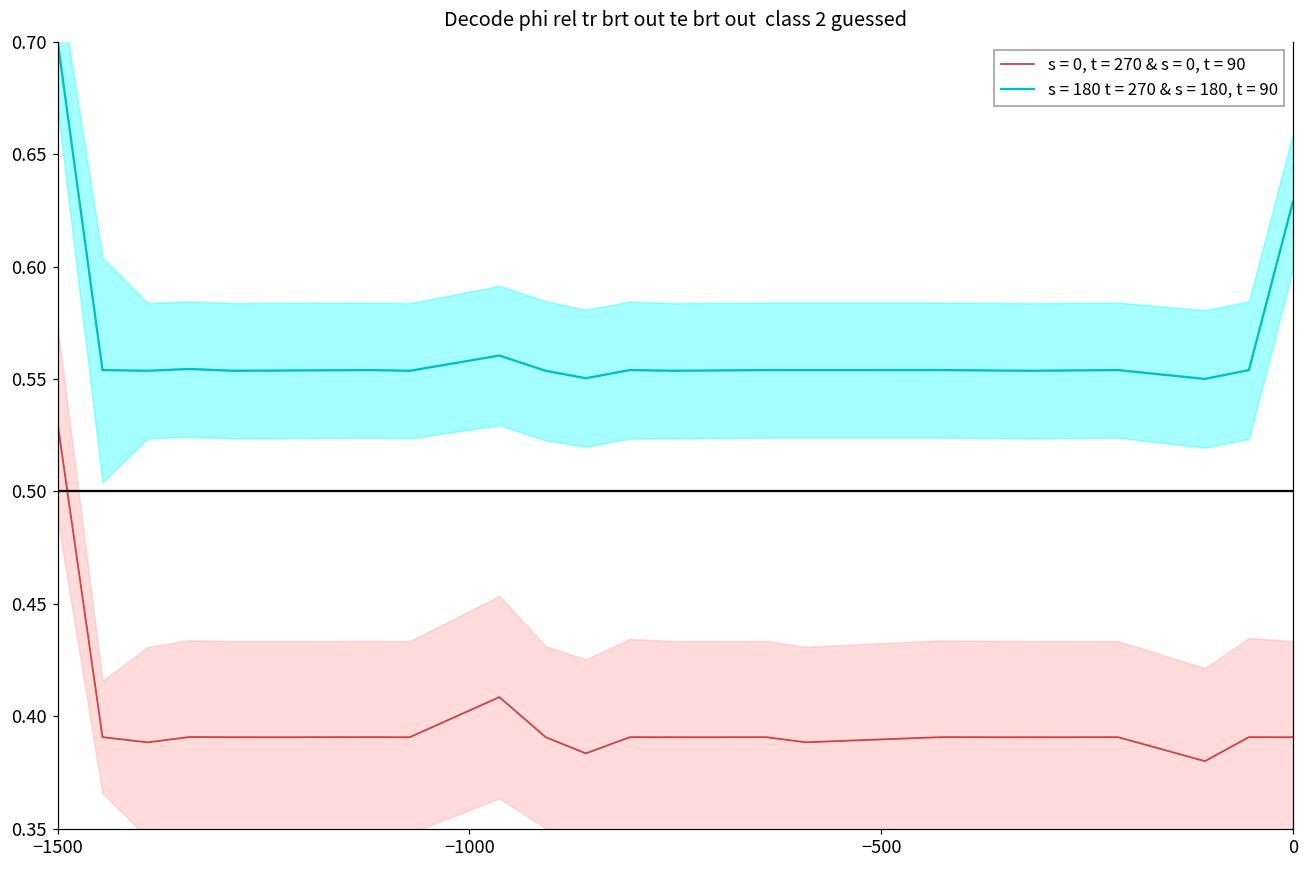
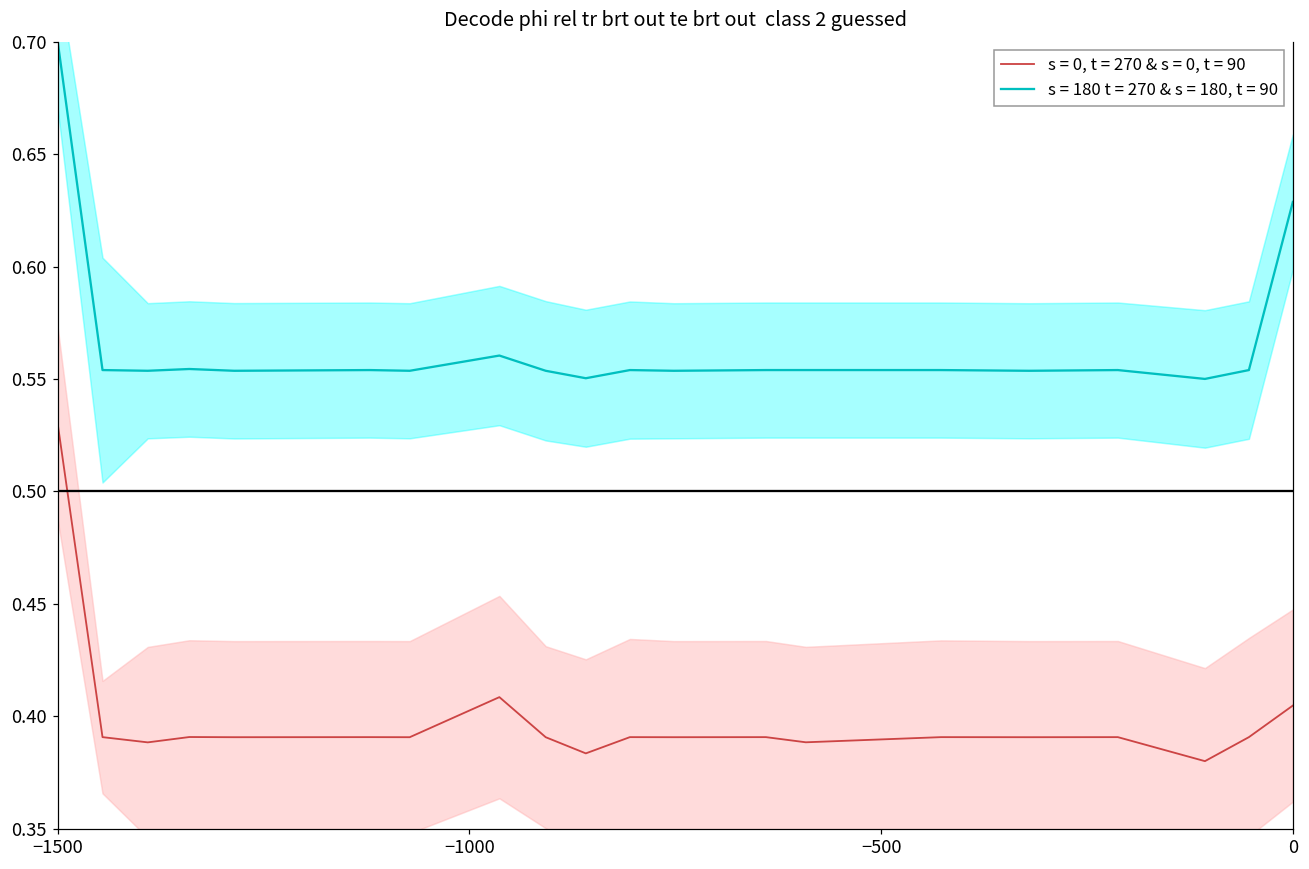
  {
    "s = 180 t = 270 & s = 180, t = 90": {
      "−1500": 0.700,
      "0": 0.629
    },
    "s = 0, t = 270 & s = 0, t = 90": {
      "−1500": 0.530,
-     "0": 0.391
+     "0": 0.405
    }
  }
